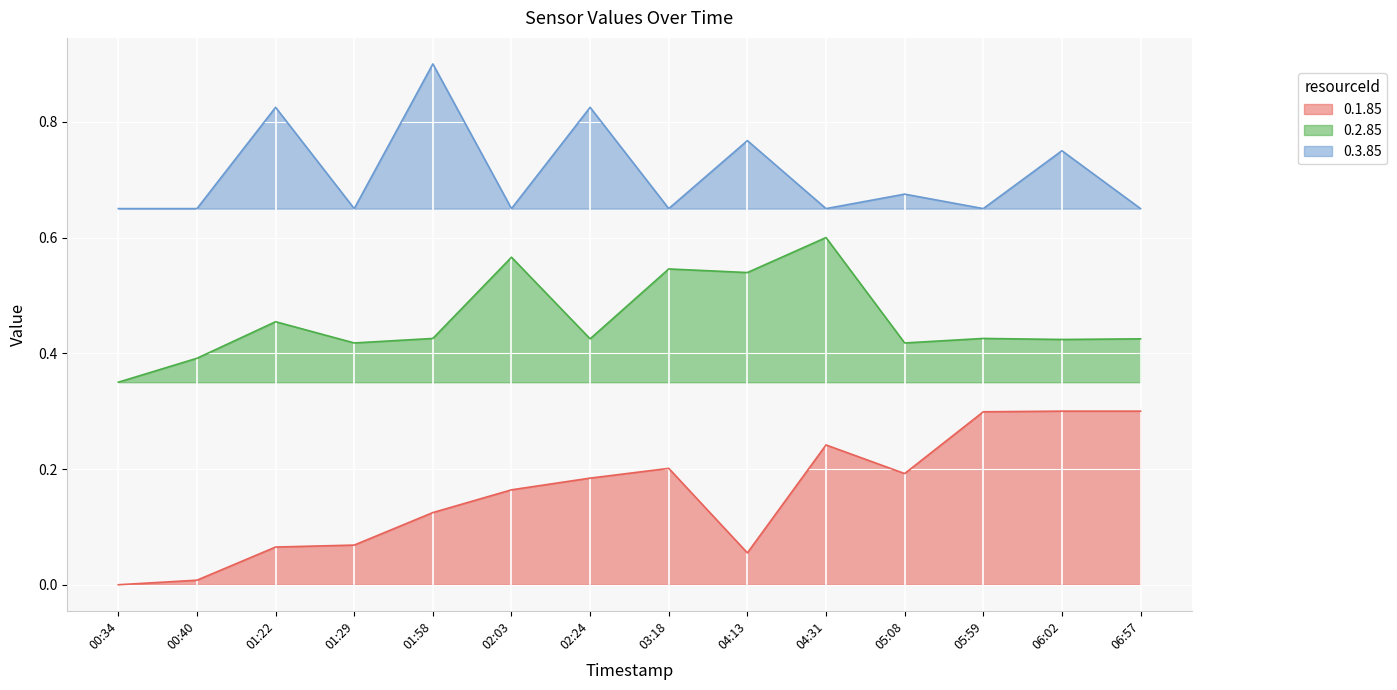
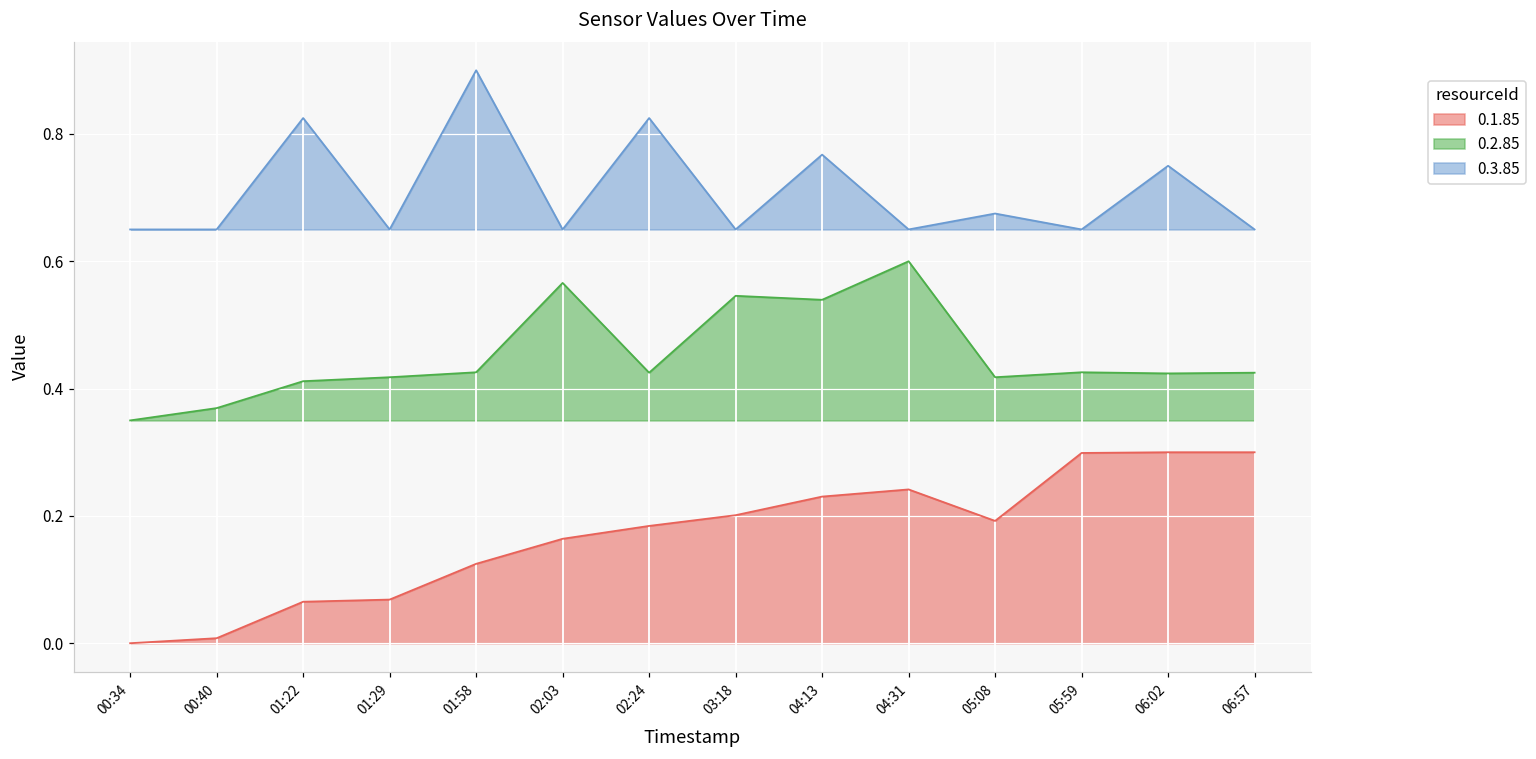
  {
    "0.1.85": {
      "00:34": 0.00,
      "00:40": 0.01,
      "01:22": 0.07,
      "01:29": 0.07,
      "01:58": 0.12,
      "02:03": 0.16,
      "02:24": 0.18,
      "03:18": 0.20,
-     "04:13": 0.06,
+     "04:13": 0.23,
      "04:31": 0.24,
      "05:08": 0.19,
      "05:59": 0.30,
      "06:02": 0.30,
      "06:57": 0.30
    },
    "0.2.85": {
-     "00:40": 0.39,
-     "01:22": 0.45,
+     "00:40": 0.37,
+     "01:22": 0.41,
      "01:29": 0.42,
      "01:58": 0.43,
      "02:03": 0.57,
      "02:24": 0.42,
      "03:18": 0.55,
      "04:13": 0.54,
      "04:31": 0.60,
      "05:08": 0.42,
      "05:59": 0.43,
      "06:02": 0.42,
      "06:57": 0.42
    },
    "0.3.85": {
      "01:22": 0.82,
      "01:58": 0.90,
      "02:24": 0.82,
      "04:13": 0.77,
      "05:08": 0.67,
      "06:02": 0.75
    }
  }
